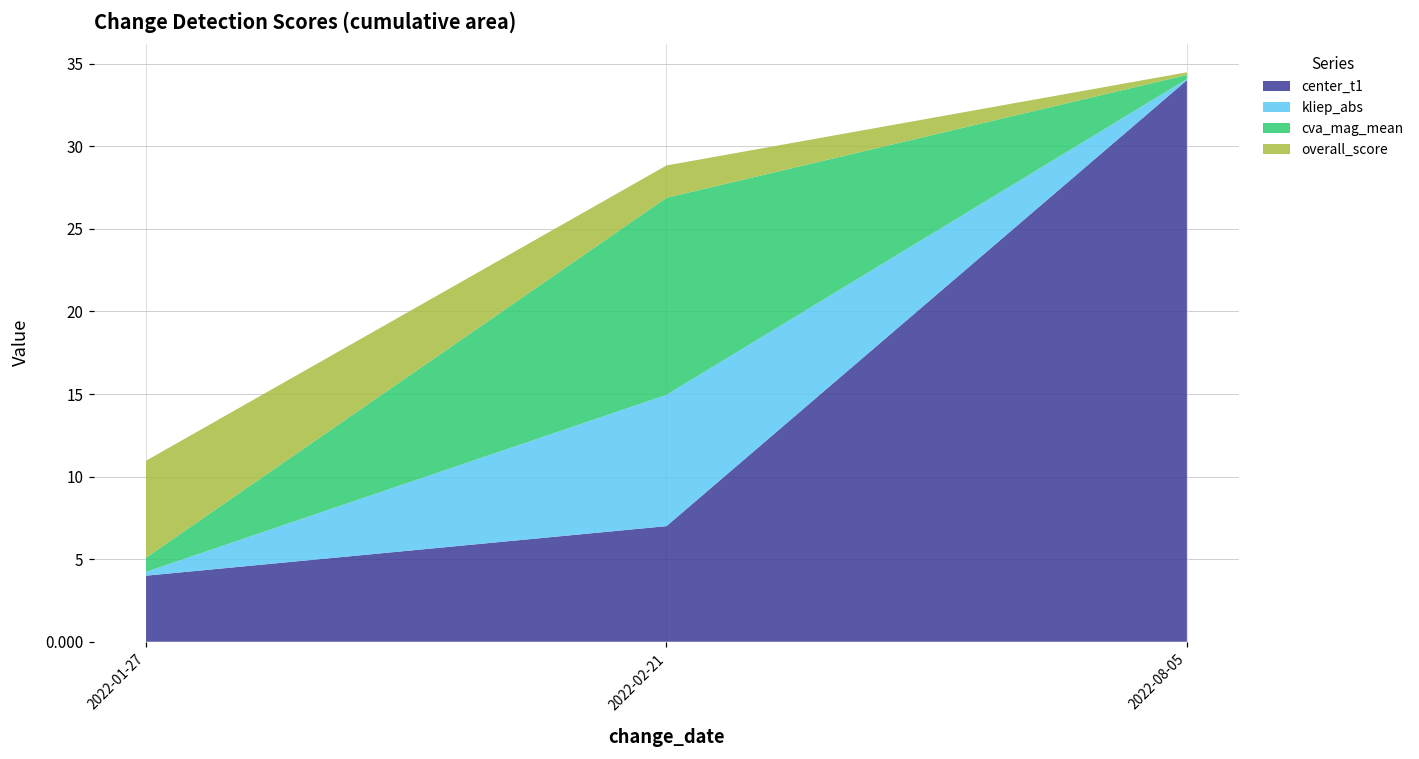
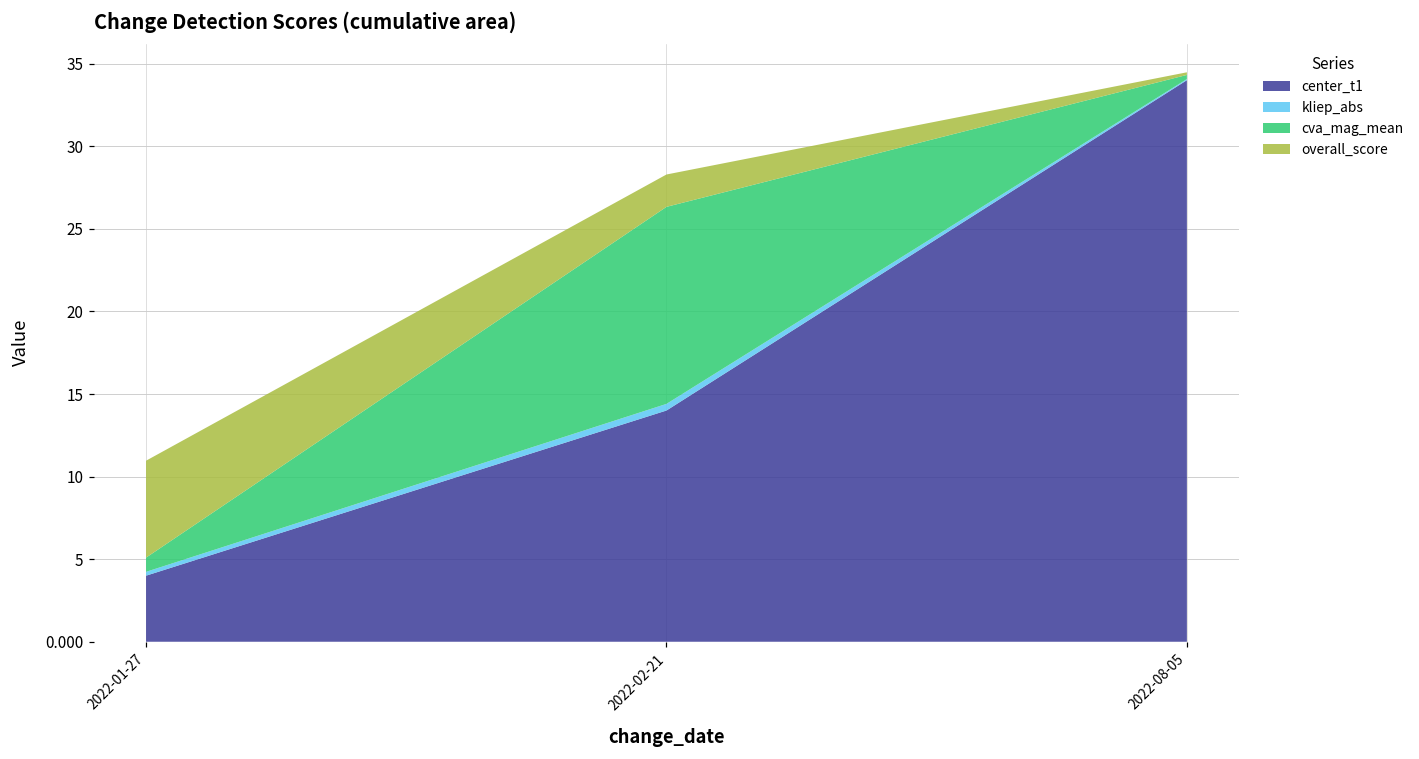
  {
    "center_t1": {
      "2022-01-27": 4,
-     "2022-02-21": 7
+     "2022-02-21": 14
    },
    "kliep_abs": {
      "2022-01-27": 0.2,
-     "2022-02-21": 7.9
+     "2022-02-21": 0.4
    },
    "cva_mag_mean": {
      "2022-01-27": 0.9,
      "2022-02-21": 11.9
    },
    "overall_score": {
      "2022-01-27": 5.9,
      "2022-02-21": 2.0
    }
  }
